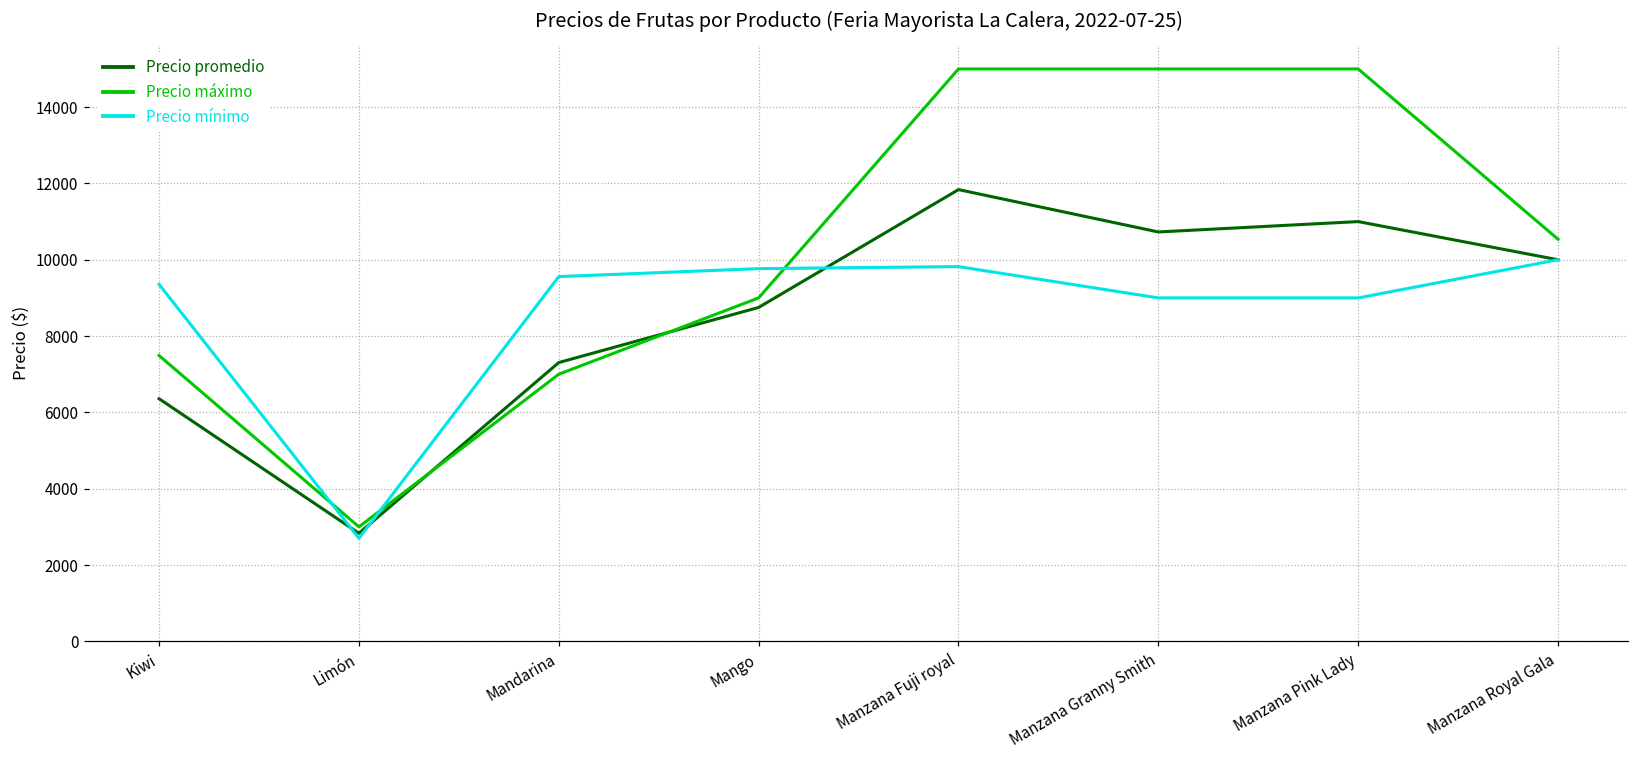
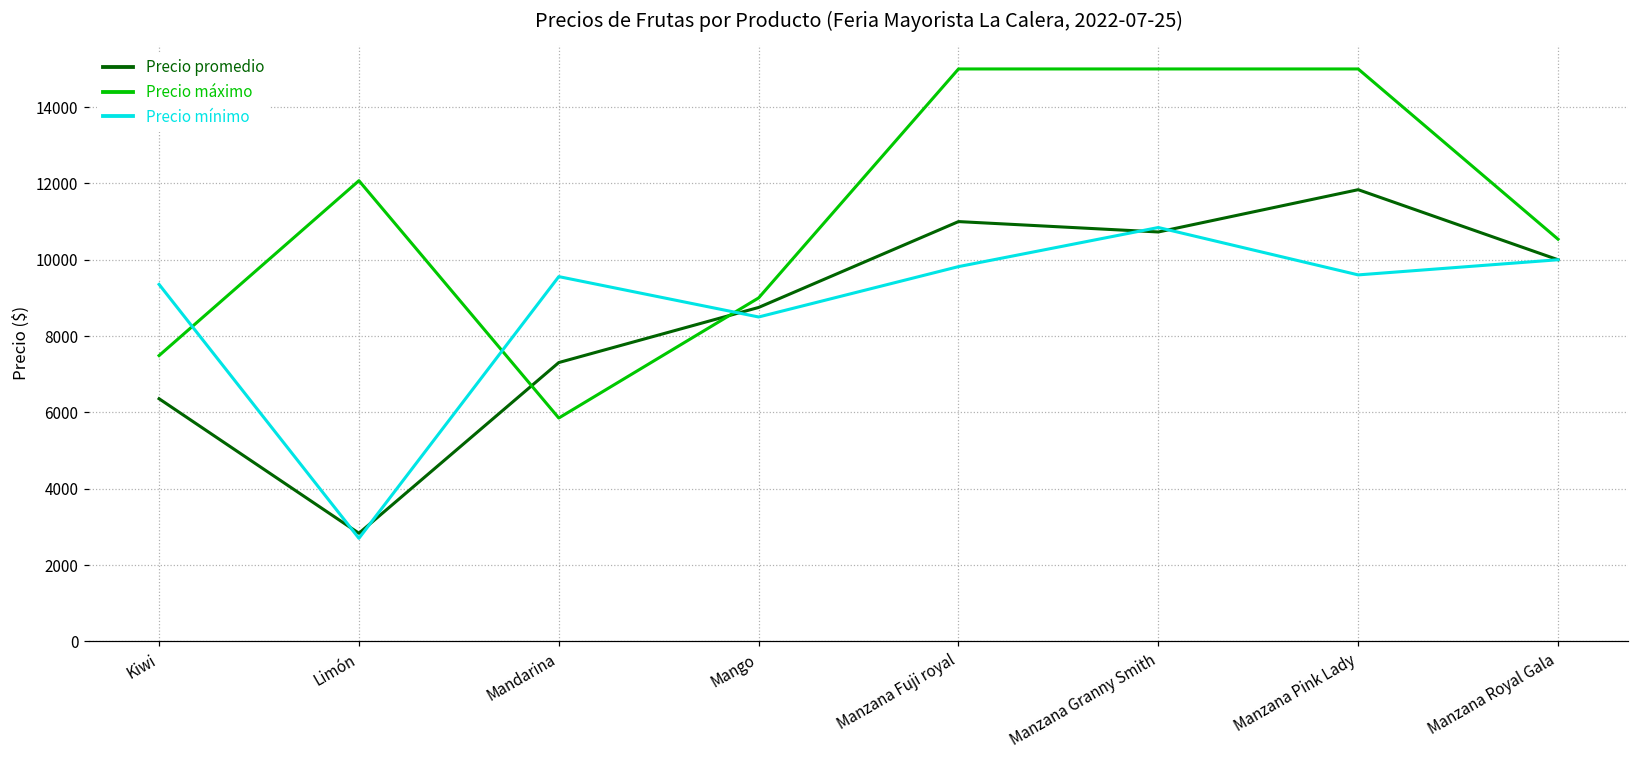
  {
    "Precio promedio": {
      "Kiwi": 6400,
      "Limón": 2800,
      "Mandarina": 7300,
      "Mango": 8800,
-     "Manzana Fuji royal": 11800,
+     "Manzana Fuji royal": 11000,
      "Manzana Granny Smith": 10700,
-     "Manzana Pink Lady": 11000
+     "Manzana Pink Lady": 11800
    },
    "Precio máximo": {
      "Kiwi": 7500,
-     "Limón": 3000,
-     "Mandarina": 7000,
+     "Limón": 12100,
+     "Mandarina": 5900,
      "Mango": 9000,
      "Manzana Fuji royal": 15000,
      "Manzana Granny Smith": 15000,
      "Manzana Pink Lady": 15000,
      "Manzana Royal Gala": 10500
    },
    "Precio mínimo": {
      "Kiwi": 9400,
      "Limón": 2700,
      "Mandarina": 9600,
-     "Mango": 9800,
+     "Mango": 8500,
      "Manzana Fuji royal": 9800,
-     "Manzana Granny Smith": 9000,
-     "Manzana Pink Lady": 9000
+     "Manzana Granny Smith": 10800,
+     "Manzana Pink Lady": 9600
    }
  }
